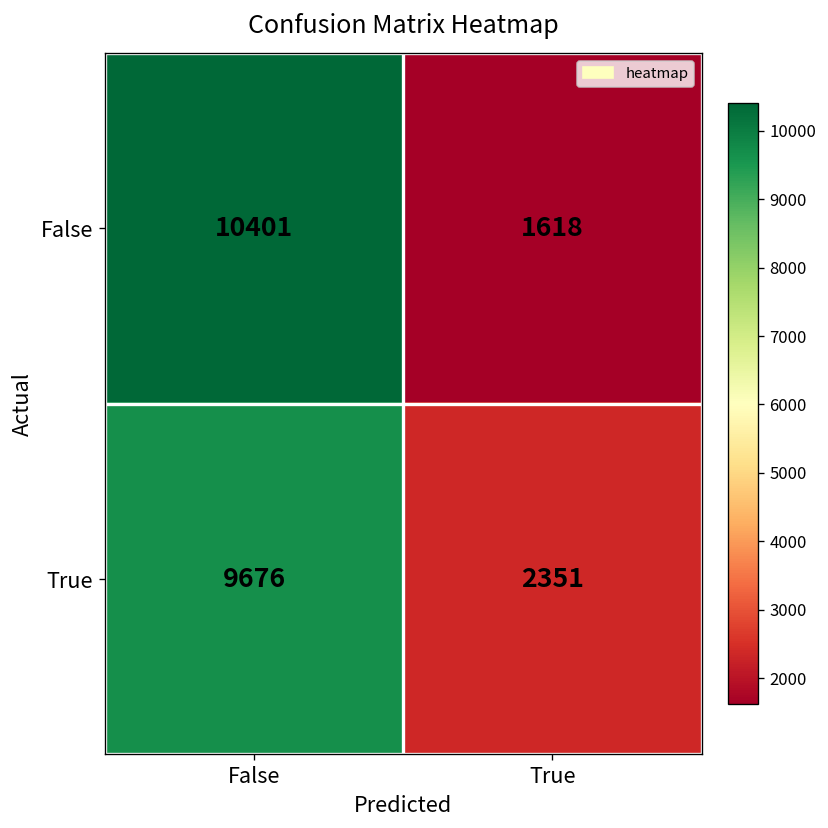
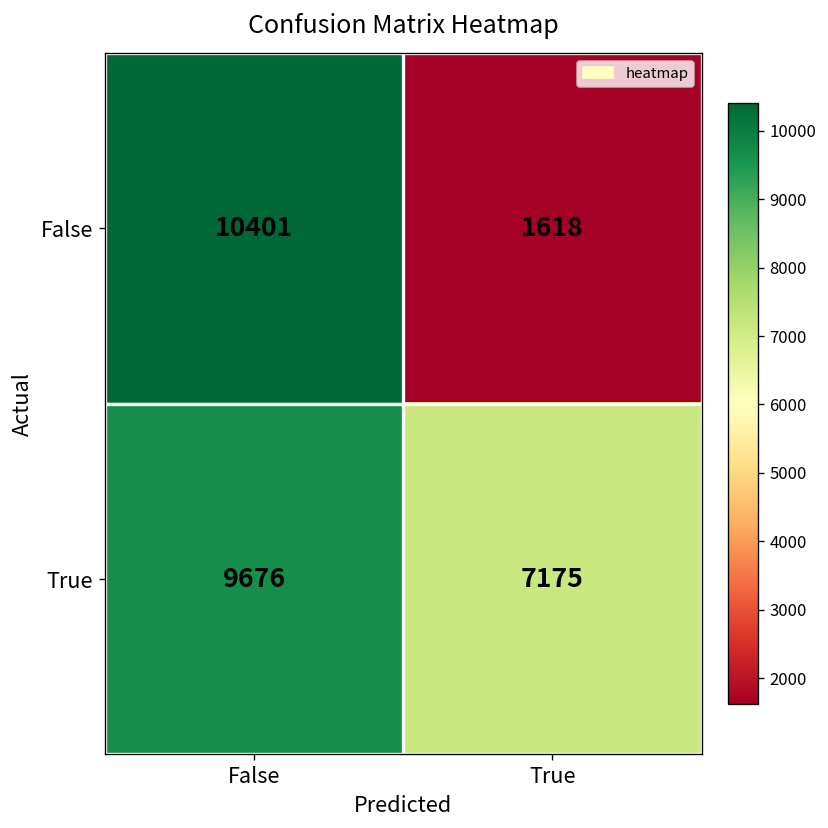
  {
    "False": {
      "False": 10401,
      "True": 1618
    },
    "True": {
      "False": 9676,
-     "True": 2351
+     "True": 7175
    }
  }
